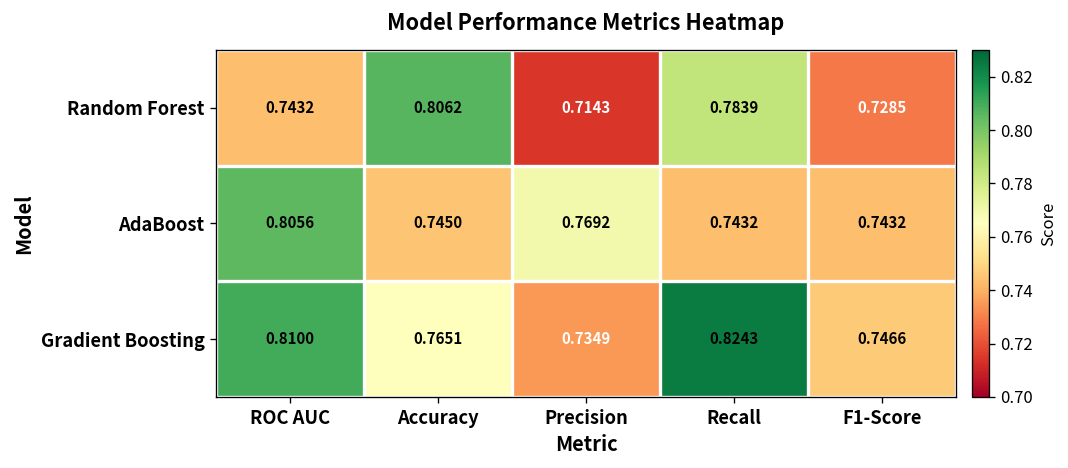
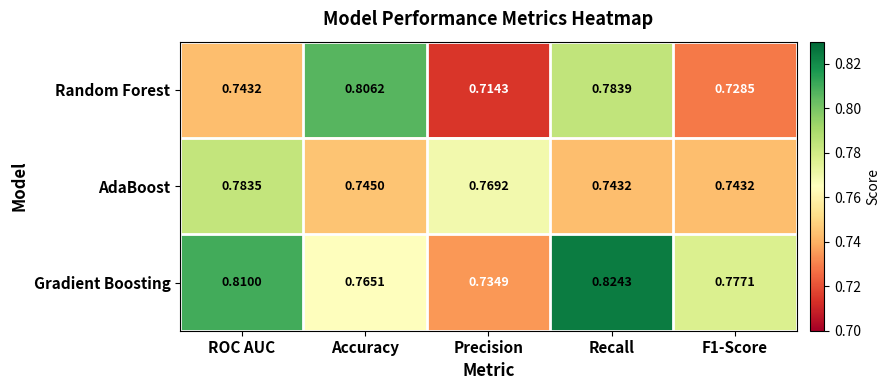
  {
    "Random Forest": {
      "ROC AUC": 0.7432,
      "Accuracy": 0.8062,
      "Precision": 0.7143,
      "Recall": 0.7839,
      "F1-Score": 0.7285
    },
    "AdaBoost": {
-     "ROC AUC": 0.8056,
+     "ROC AUC": 0.7835,
      "Accuracy": 0.7450,
      "Precision": 0.7692,
      "Recall": 0.7432,
      "F1-Score": 0.7432
    },
    "Gradient Boosting": {
      "ROC AUC": 0.8100,
      "Accuracy": 0.7651,
      "Precision": 0.7349,
      "Recall": 0.8243,
-     "F1-Score": 0.7466
+     "F1-Score": 0.7771
    }
  }
